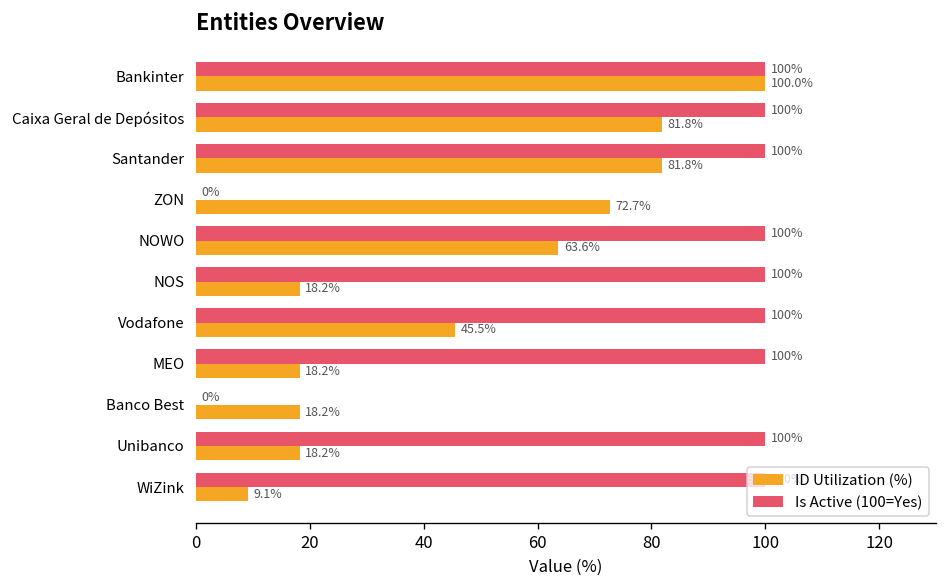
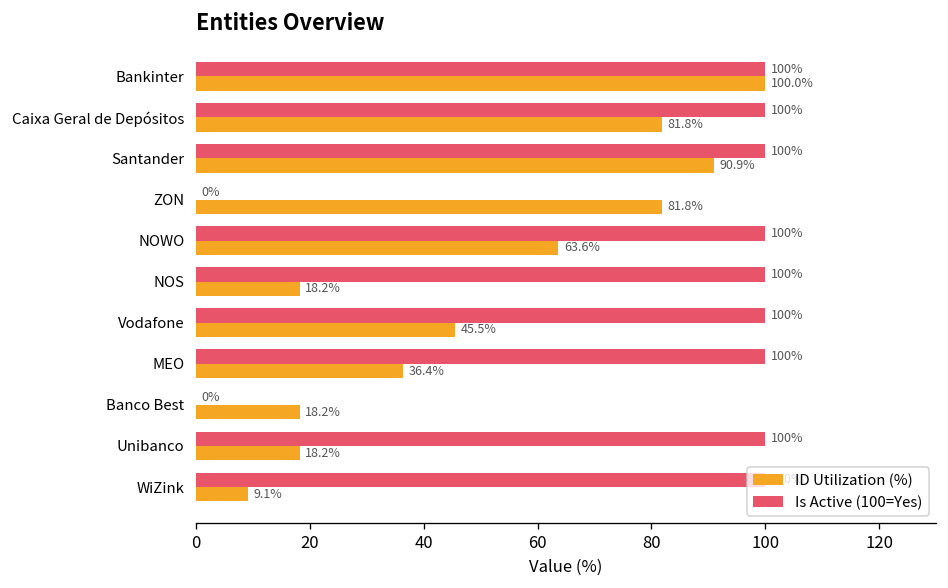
  {
    "ID Utilization (%)": {
      "Bankinter": "100.0%",
      "Caixa Geral de Depósitos": "81.8%",
-     "Santander": "81.8%",
-     "ZON": "72.7%",
+     "Santander": "90.9%",
+     "ZON": "81.8%",
      "NOWO": "63.6%",
      "NOS": "18.2%",
      "Vodafone": "45.5%",
-     "MEO": "18.2%",
+     "MEO": "36.4%",
      "Banco Best": "18.2%",
      "Unibanco": "18.2%",
      "WiZink": "9.1%"
    },
    "Is Active (100=Yes)": {
      "Bankinter": "100%",
      "Caixa Geral de Depósitos": "100%",
      "Santander": "100%",
      "ZON": "0%",
      "NOWO": "100%",
      "NOS": "100%",
      "Vodafone": "100%",
      "MEO": "100%",
      "Banco Best": "0%",
      "Unibanco": "100%"
    }
  }
